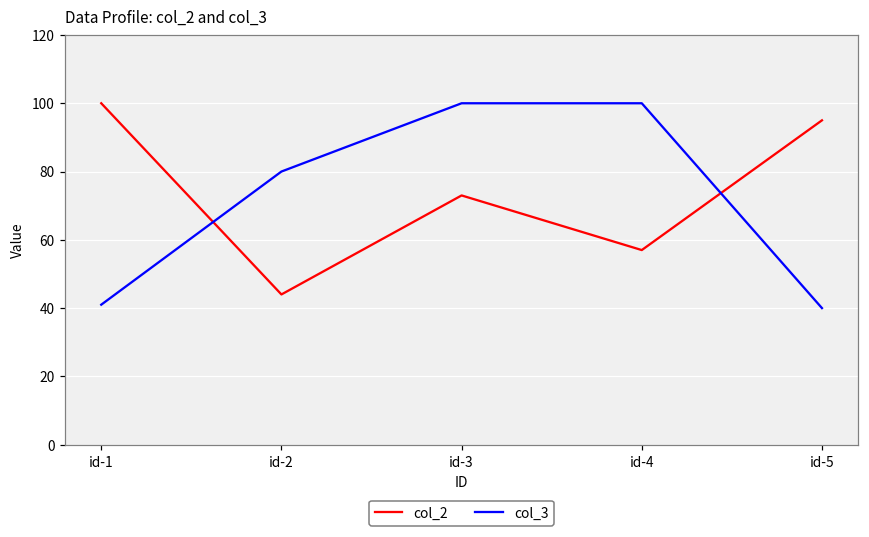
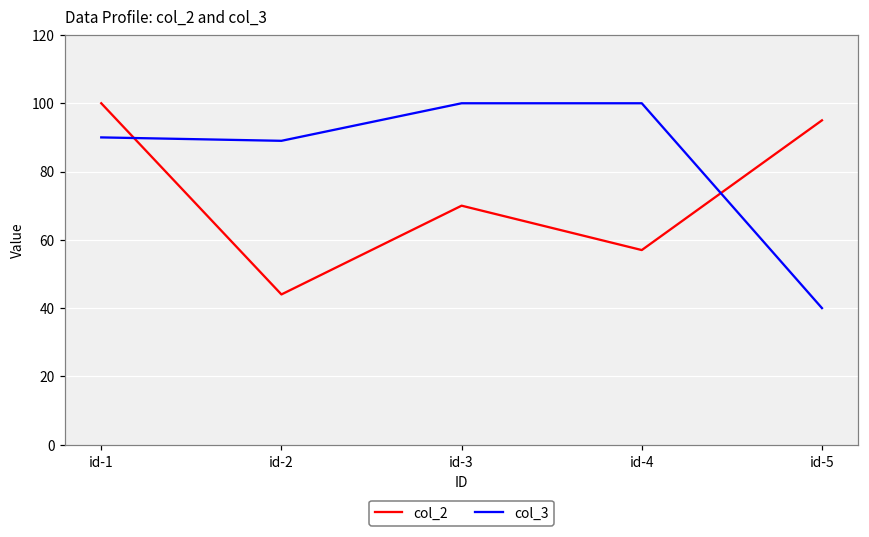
  {
    "col_2": {
      "id-1": 100,
      "id-2": 44,
-     "id-3": 73,
+     "id-3": 70,
      "id-4": 57,
      "id-5": 95
    },
    "col_3": {
-     "id-1": 41,
-     "id-2": 80,
+     "id-1": 90,
+     "id-2": 89,
      "id-3": 100,
      "id-4": 100,
      "id-5": 40
    }
  }
